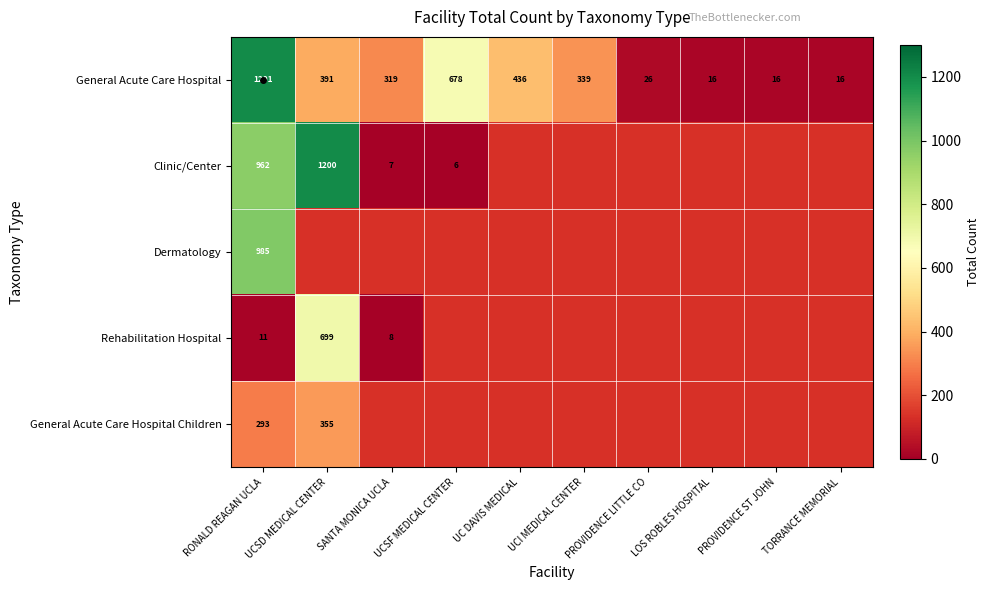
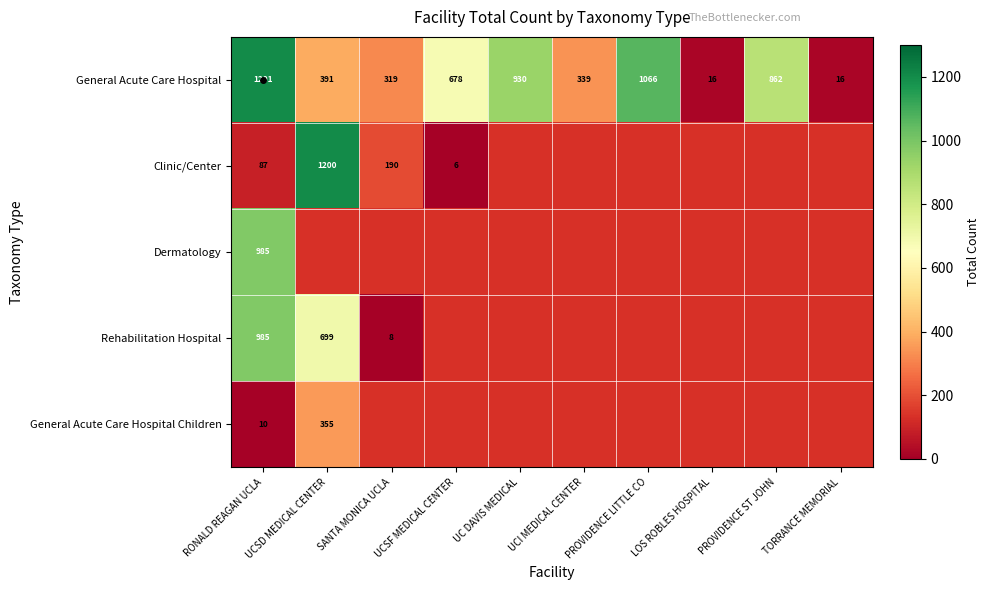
  {
    "General Acute Care Hospital": {
      "UCSD MEDICAL CENTER": 391,
      "SANTA MONICA UCLA": 319,
      "UCSF MEDICAL CENTER": 678,
-     "UC DAVIS MEDICAL": 436,
+     "UC DAVIS MEDICAL": 930,
      "UCI MEDICAL CENTER": 339,
-     "PROVIDENCE LITTLE CO": 26,
+     "PROVIDENCE LITTLE CO": 1066,
      "LOS ROBLES HOSPITAL": 16,
-     "PROVIDENCE ST JOHN": 16,
+     "PROVIDENCE ST JOHN": 862,
      "TORRANCE MEMORIAL": 16
    },
    "Clinic/Center": {
-     "RONALD REAGAN UCLA": 962,
+     "RONALD REAGAN UCLA": 87,
      "UCSD MEDICAL CENTER": 1200,
-     "SANTA MONICA UCLA": 7,
+     "SANTA MONICA UCLA": 190,
      "UCSF MEDICAL CENTER": 6
    },
    "Dermatology": {
      "RONALD REAGAN UCLA": 985
    },
    "Rehabilitation Hospital": {
-     "RONALD REAGAN UCLA": 11,
+     "RONALD REAGAN UCLA": 985,
      "UCSD MEDICAL CENTER": 699,
      "SANTA MONICA UCLA": 8
    },
    "General Acute Care Hospital Children": {
-     "RONALD REAGAN UCLA": 293,
+     "RONALD REAGAN UCLA": 10,
      "UCSD MEDICAL CENTER": 355
    }
  }
